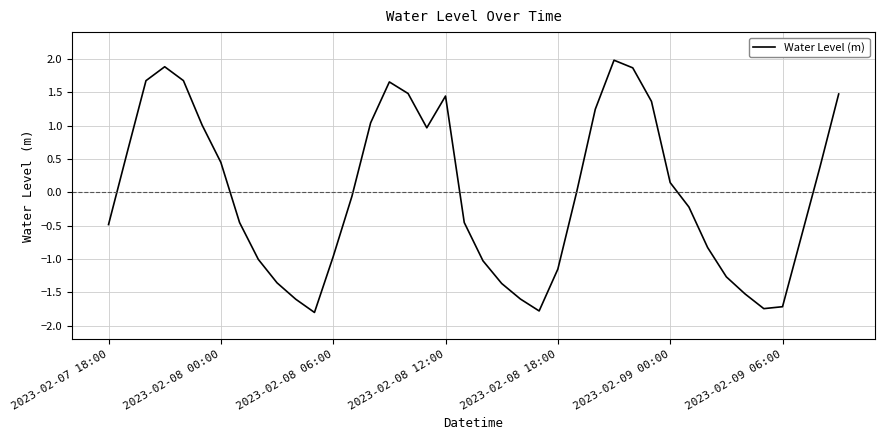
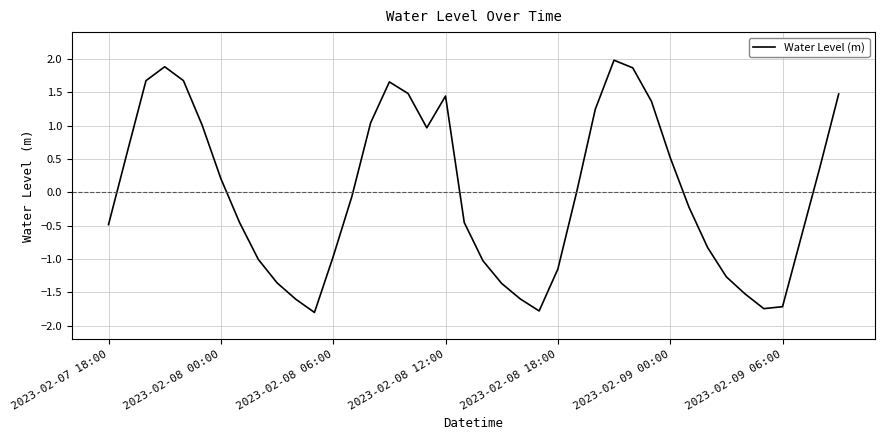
  {
    "2023-02-07 18:00": -0.5,
-   "2023-02-08 00:00": 0.4,
+   "2023-02-08 00:00": 0.2,
    "2023-02-08 06:00": -1.0,
    "2023-02-08 12:00": 1.4,
    "2023-02-08 18:00": -1.2,
-   "2023-02-09 00:00": 0.1,
+   "2023-02-09 00:00": 0.5,
    "2023-02-09 06:00": -1.7
  }
